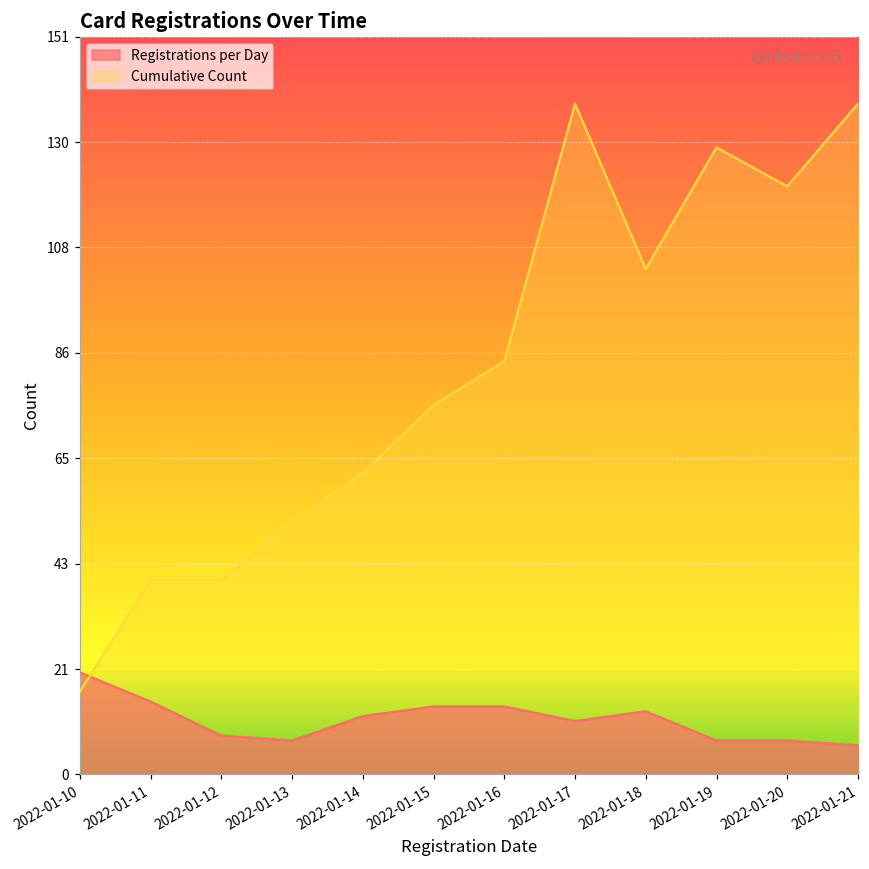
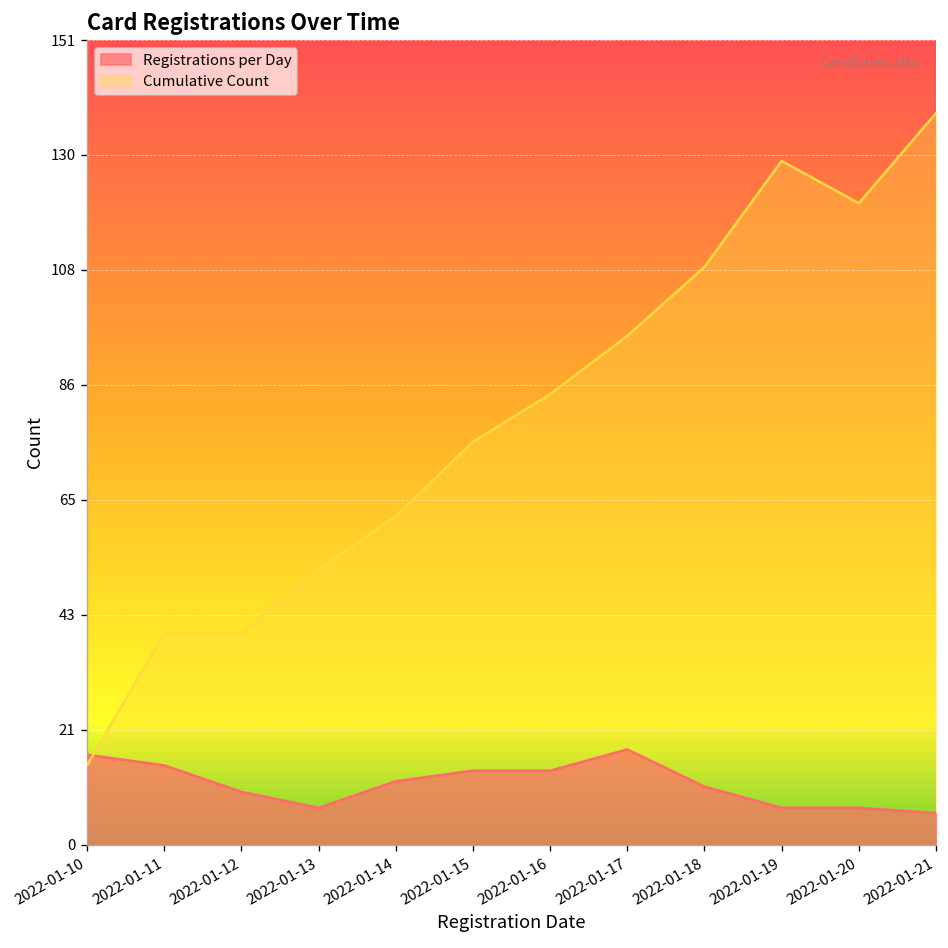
  {
    "Registrations per Day": {
-     "2022-01-10": 21,
+     "2022-01-10": 17,
      "2022-01-11": 15,
-     "2022-01-12": 8,
+     "2022-01-12": 10,
      "2022-01-13": 7,
      "2022-01-14": 12,
      "2022-01-15": 14,
      "2022-01-16": 14,
-     "2022-01-17": 11,
-     "2022-01-18": 13,
+     "2022-01-17": 18,
+     "2022-01-18": 11,
      "2022-01-19": 7,
      "2022-01-20": 7,
      "2022-01-21": 6
    },
    "Cumulative Count": {
-     "2022-01-10": 17,
+     "2022-01-10": 15,
      "2022-01-11": 40,
      "2022-01-12": 40,
      "2022-01-13": 52,
      "2022-01-14": 62,
      "2022-01-15": 76,
      "2022-01-16": 85,
-     "2022-01-17": 138,
-     "2022-01-18": 104,
+     "2022-01-17": 96,
+     "2022-01-18": 109,
      "2022-01-19": 129,
      "2022-01-20": 121,
      "2022-01-21": 138
    }
  }
